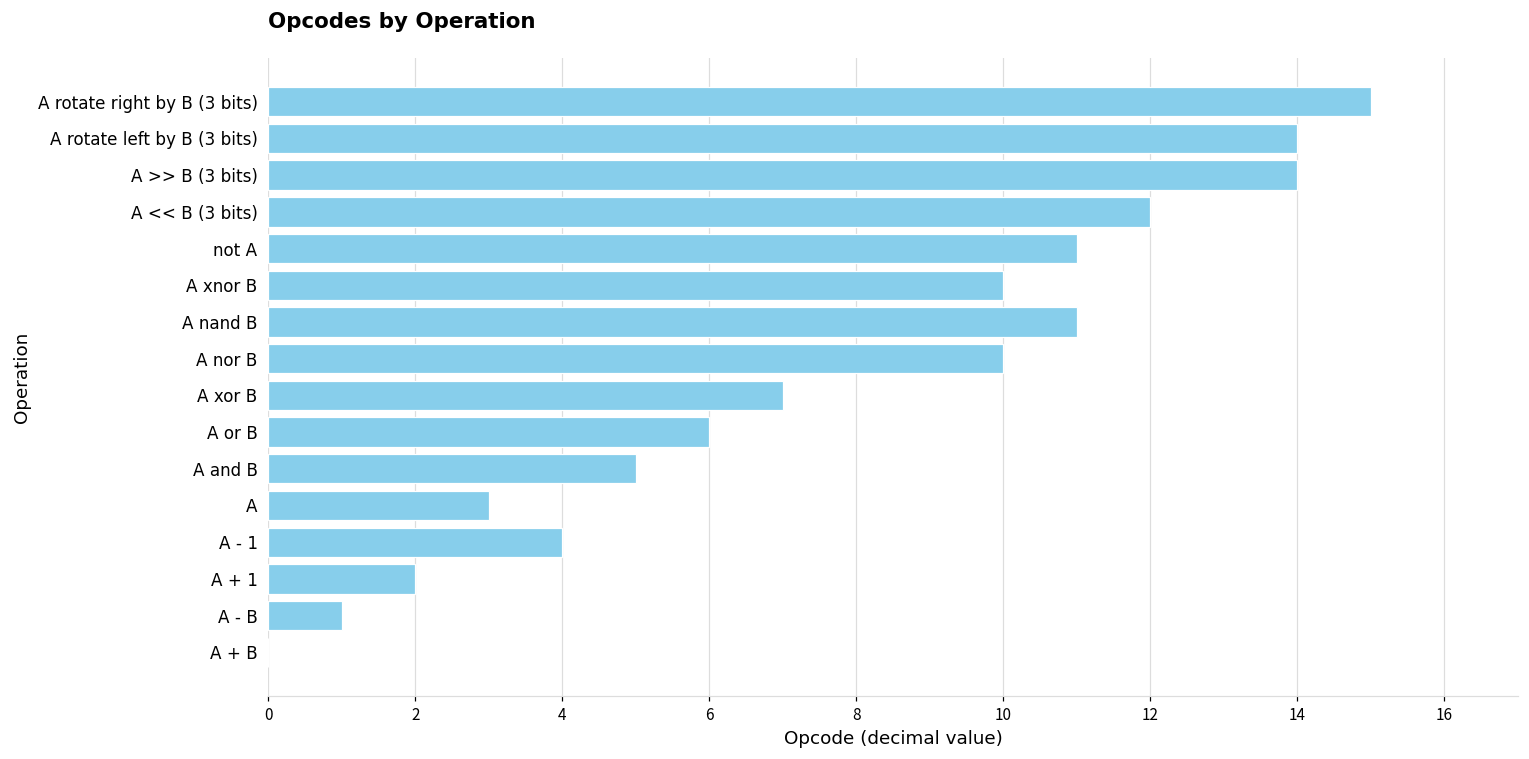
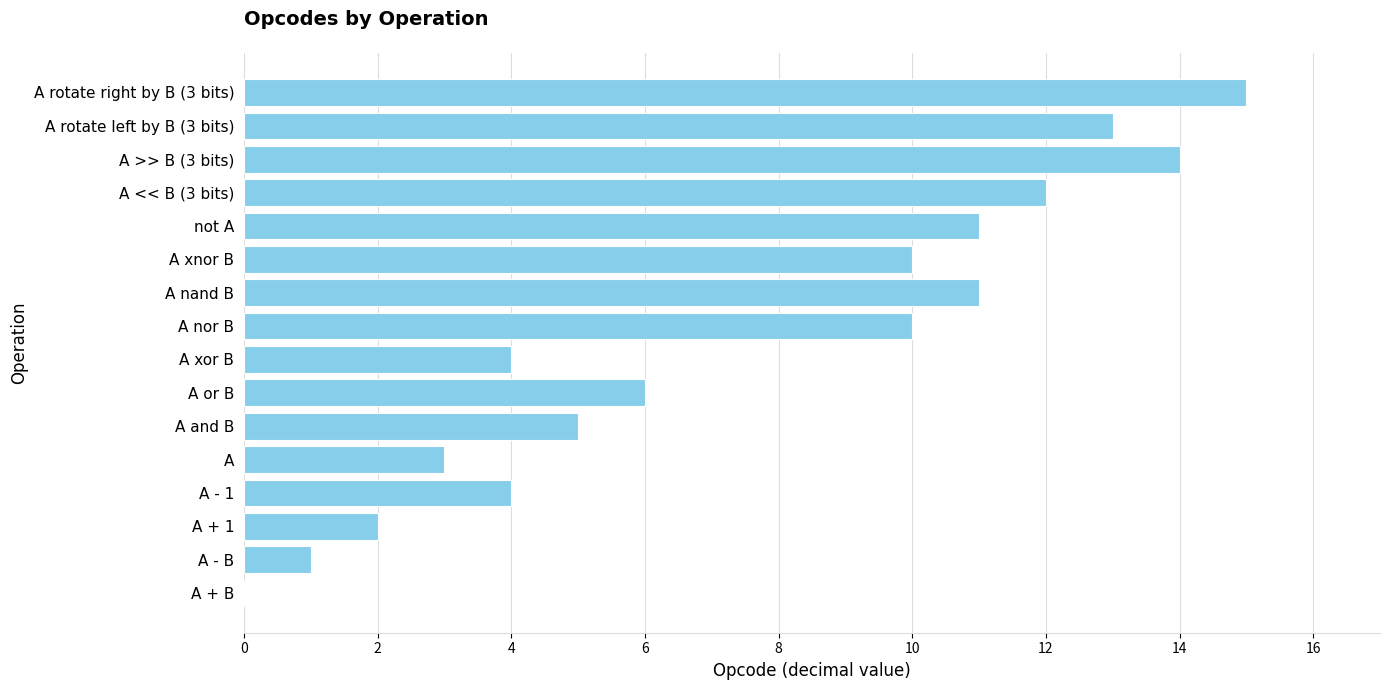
  {
    "A rotate right by B (3 bits)": 15,
-   "A rotate left by B (3 bits)": 14,
+   "A rotate left by B (3 bits)": 13,
    "A >> B (3 bits)": 14,
    "A << B (3 bits)": 12,
    "not A": 11,
    "A xnor B": 10,
    "A nand B": 11,
    "A nor B": 10,
-   "A xor B": 7,
+   "A xor B": 4,
    "A or B": 6,
    "A and B": 5,
    "A": 3,
    "A - 1": 4,
    "A + 1": 2,
    "A - B": 1,
    "A + B": 0
  }
